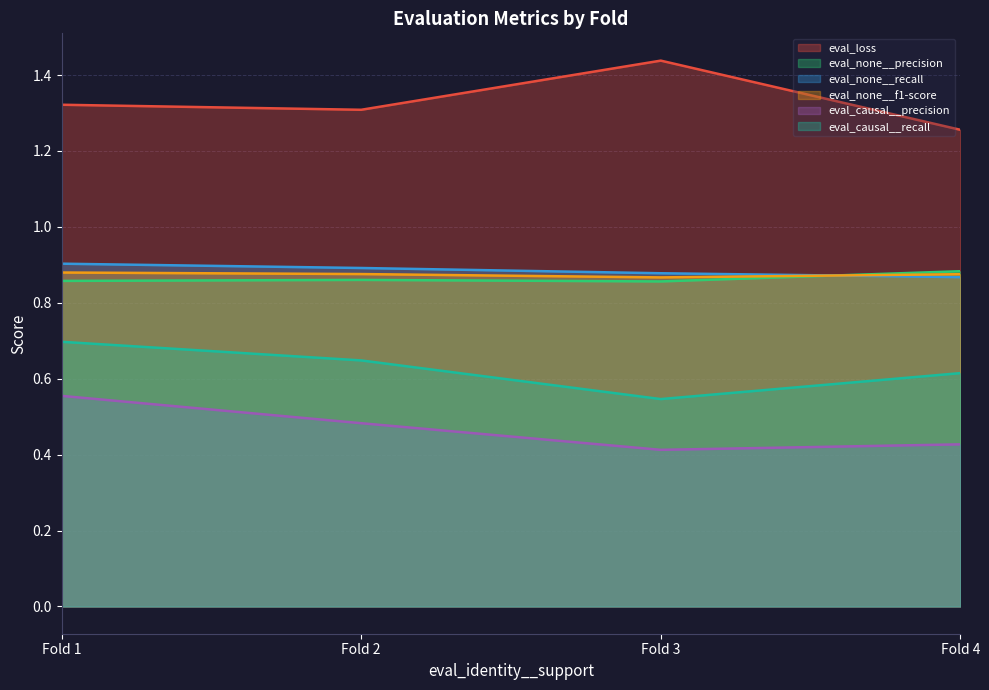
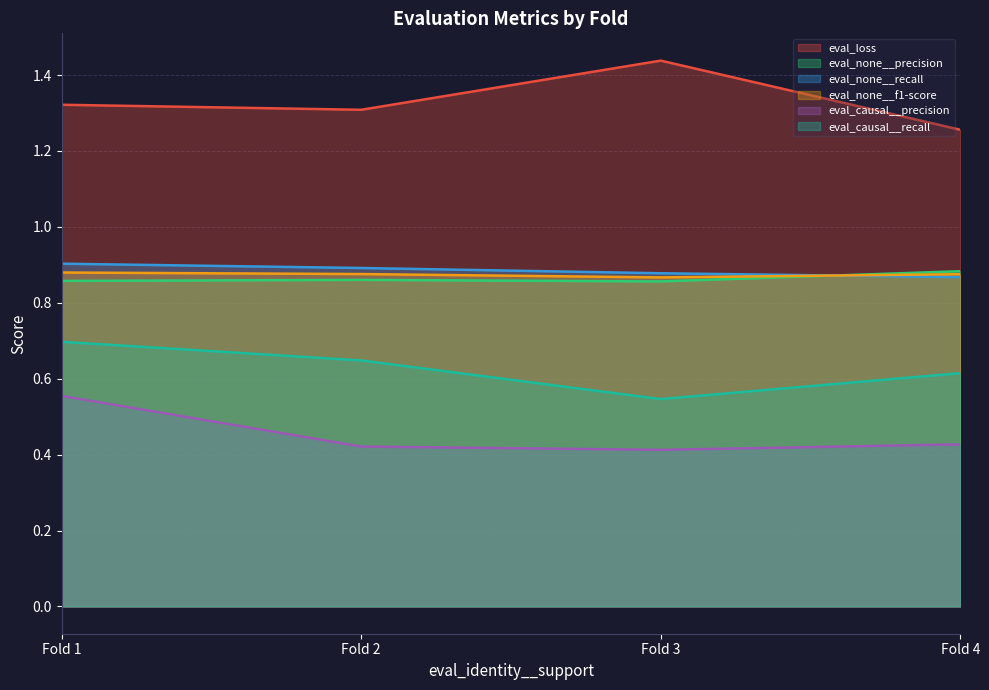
  {
    "eval_causal__precision": {
      "Fold 1": 0.55,
-     "Fold 2": 0.48,
+     "Fold 2": 0.42,
      "Fold 3": 0.41,
      "Fold 4": 0.43
    }
  }
